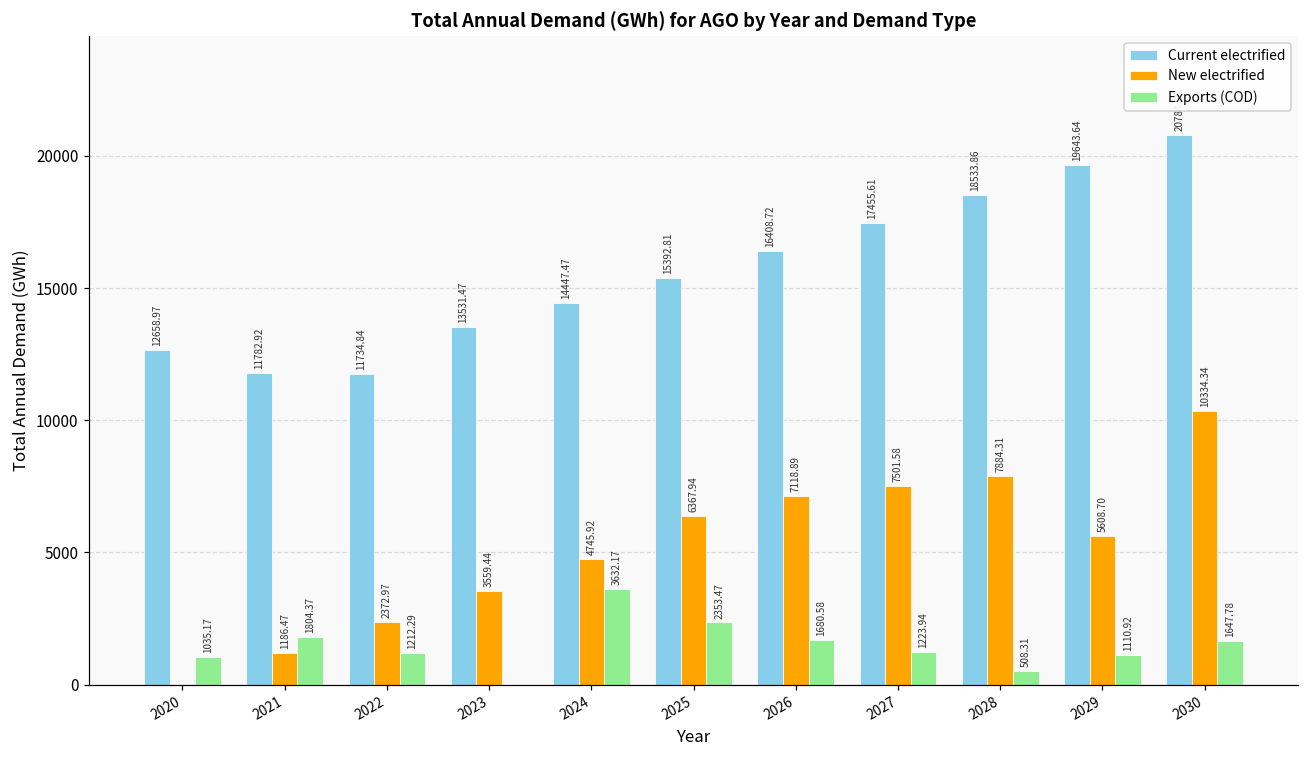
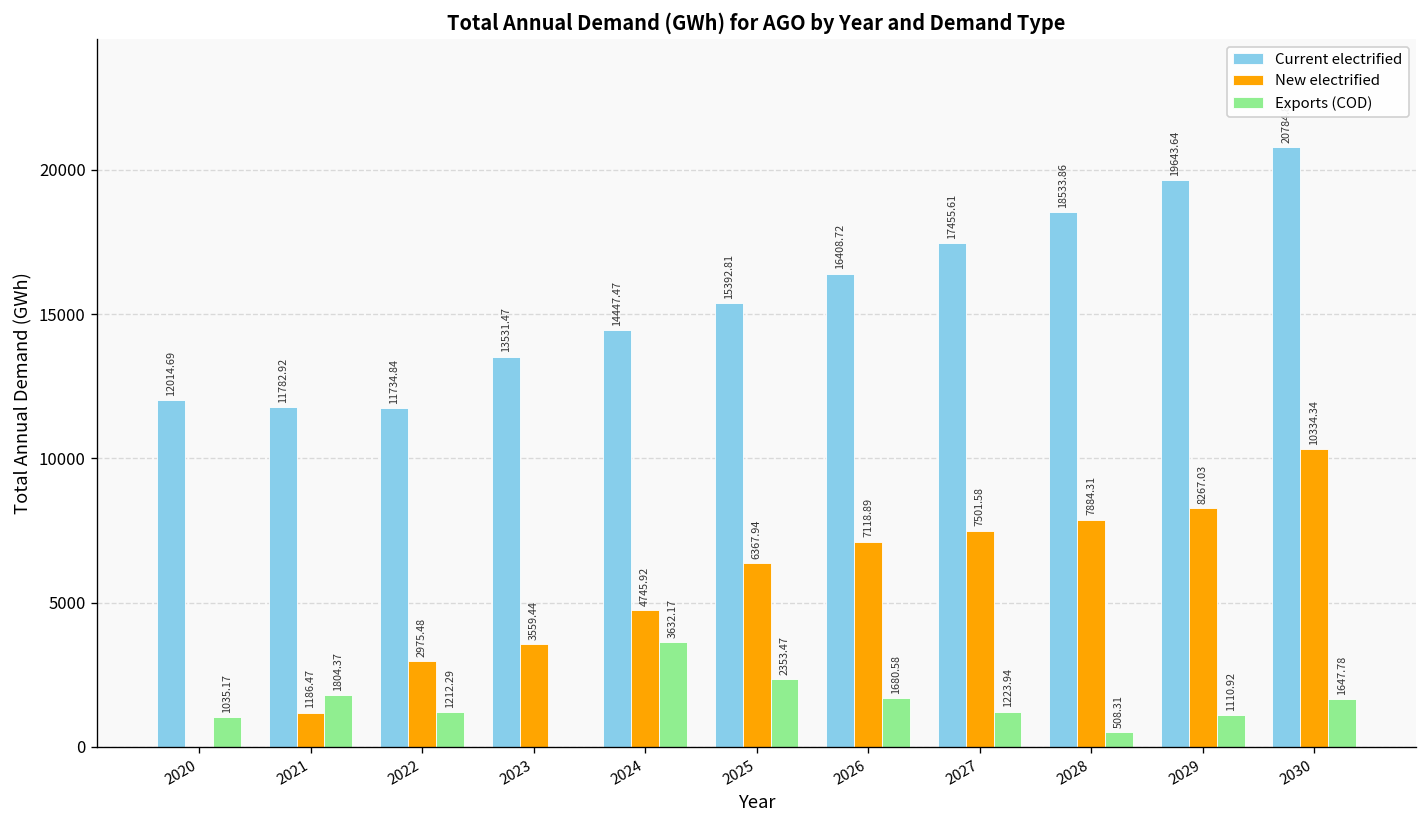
  {
    "Current electrified": {
-     "2020": 12658.97,
+     "2020": 12014.69,
      "2021": 11782.92,
      "2022": 11734.84,
      "2023": 13531.47,
      "2024": 14447.47,
      "2025": 15392.81,
      "2026": 16408.72,
      "2027": 17455.61,
      "2028": 18533.86,
      "2029": 19643.64
    },
    "New electrified": {
      "2021": 1186.47,
-     "2022": 2372.97,
+     "2022": 2975.48,
      "2023": 3559.44,
      "2024": 4745.92,
      "2025": 6367.94,
      "2026": 7118.89,
      "2027": 7501.58,
      "2028": 7884.31,
-     "2029": 5608.70,
+     "2029": 8267.03,
      "2030": 10334.34
    },
    "Exports (COD)": {
      "2020": 1035.17,
      "2021": 1804.37,
      "2022": 1212.29,
      "2024": 3632.17,
      "2025": 2353.47,
      "2026": 1680.58,
      "2027": 1223.94,
      "2028": 508.31,
      "2029": 1110.92,
      "2030": 1647.78
    }
  }
